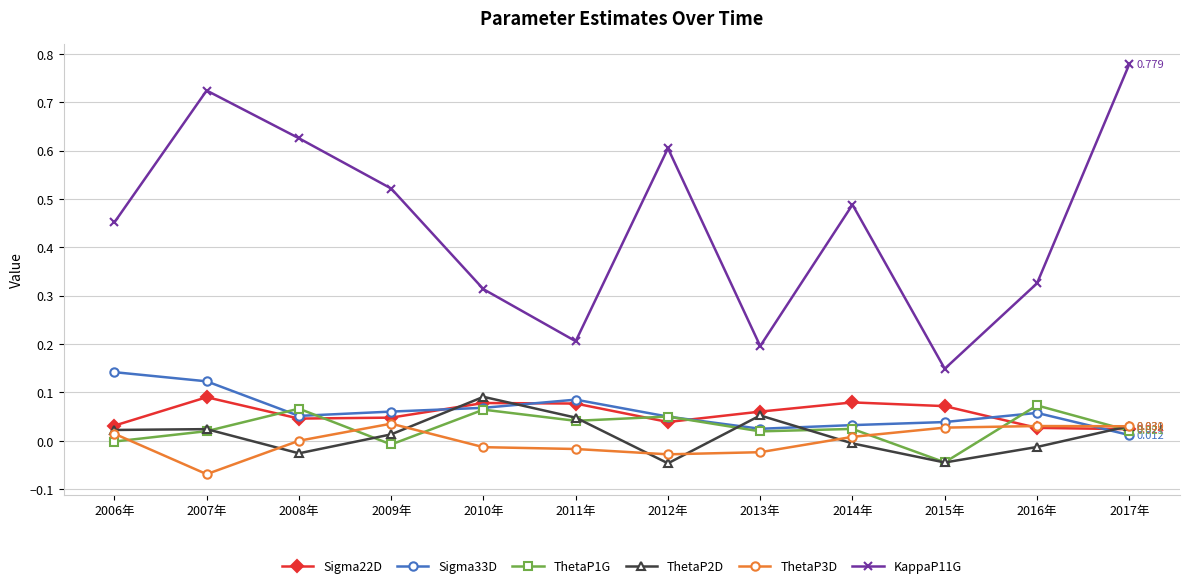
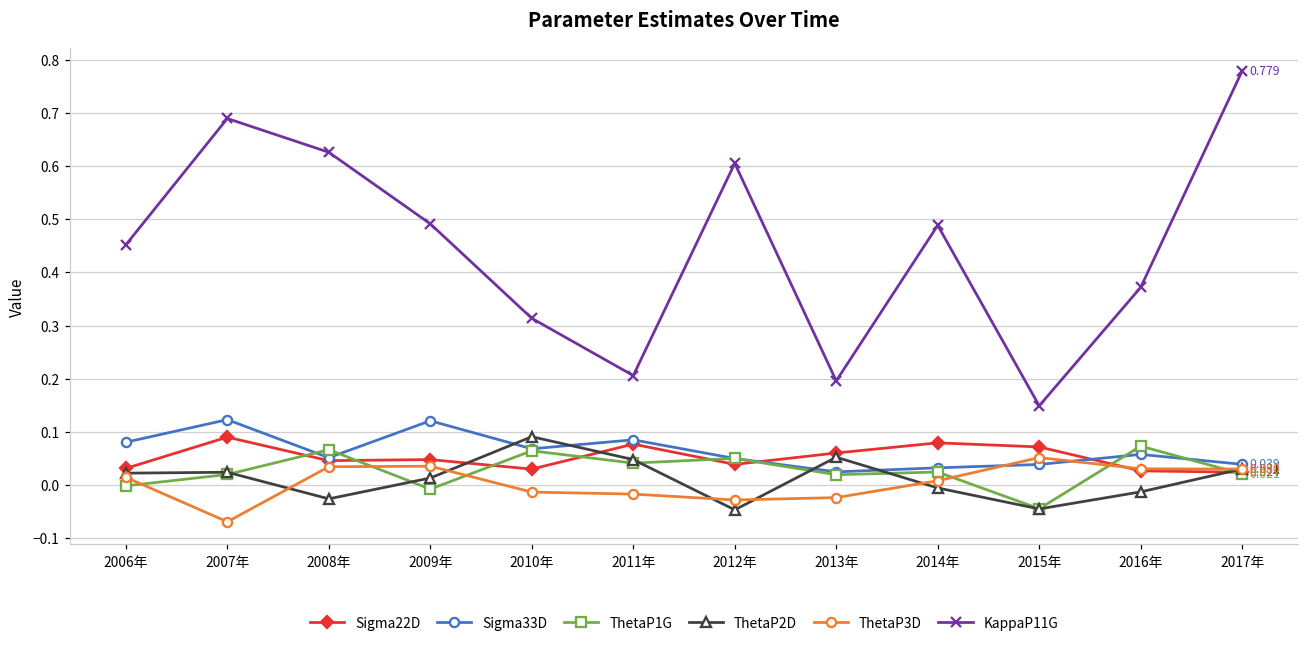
  {
    "Sigma22D": {
      "2006年": 0.03,
      "2007年": 0.09,
      "2008年": 0.05,
      "2009年": 0.05,
-     "2010年": 0.08,
+     "2010年": 0.03,
      "2011年": 0.08,
      "2012年": 0.04,
      "2013年": 0.06,
      "2014年": 0.08,
      "2015年": 0.07
    },
    "Sigma33D": {
-     "2006年": 0.14,
-     "2009年": 0.06,
-     "2017年": 0.012
+     "2006年": 0.08,
+     "2009年": 0.12,
+     "2017年": 0.039
    },
    "ThetaP1G": {
      "2006年": 0.00,
      "2008年": 0.07,
      "2009年": -0.01,
      "2011年": 0.04,
      "2013年": 0.02,
      "2014年": 0.02,
      "2016年": 0.07
    },
    "ThetaP2D": {
      "2006年": 0.02,
      "2008年": -0.03,
      "2009年": 0.01,
      "2010年": 0.09,
      "2011年": 0.05,
      "2012年": -0.05,
      "2013年": 0.05,
      "2014年": -0.01,
      "2016年": -0.01
    },
    "ThetaP3D": {
      "2006年": 0.01,
      "2007年": -0.07,
-     "2008年": 0.00,
+     "2008年": 0.03,
      "2009年": 0.04,
      "2010年": -0.01,
      "2011年": -0.02,
      "2012年": -0.03,
      "2013年": -0.02,
      "2014年": 0.01,
-     "2015年": 0.03
+     "2015年": 0.05
    },
    "KappaP11G": {
      "2006年": 0.45,
-     "2007年": 0.72,
+     "2007年": 0.69,
      "2008年": 0.63,
-     "2009年": 0.52,
+     "2009年": 0.49,
      "2010年": 0.31,
      "2011年": 0.21,
      "2012年": 0.60,
      "2013年": 0.20,
      "2014年": 0.49,
      "2015年": 0.15,
-     "2016年": 0.33
+     "2016年": 0.37
    }
  }
